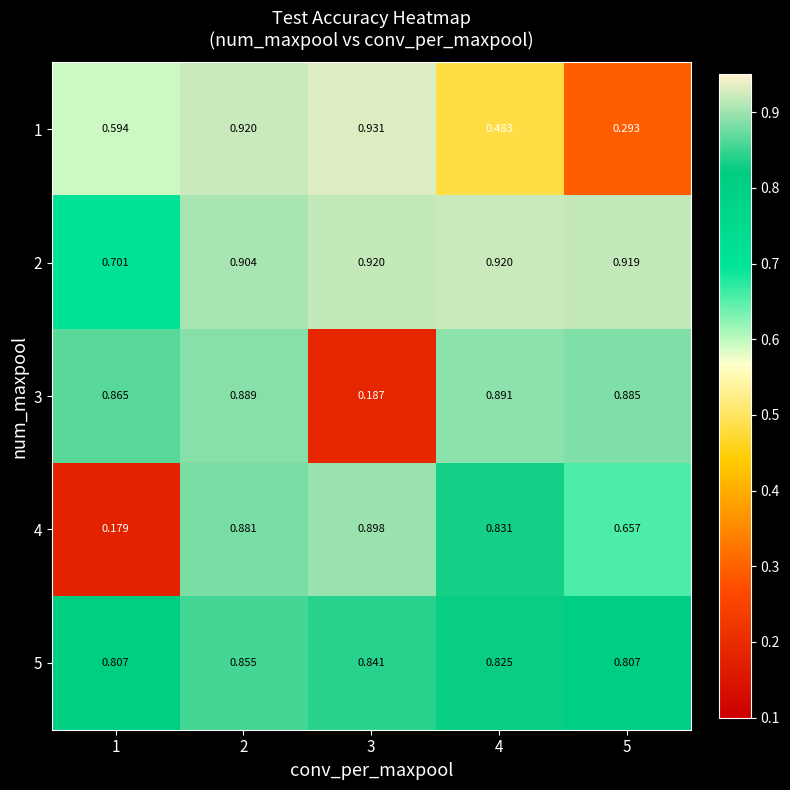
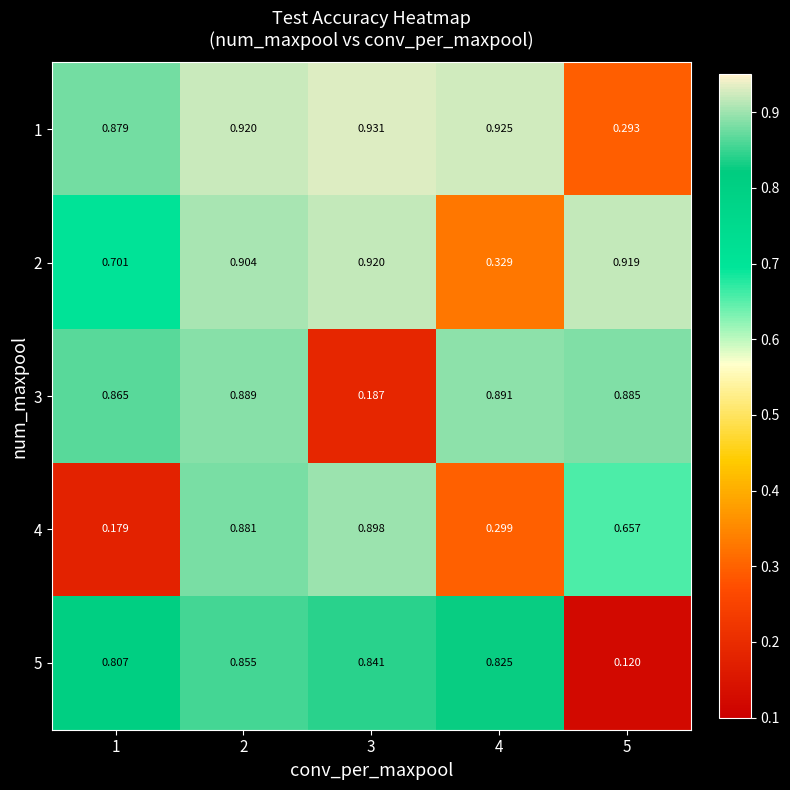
  {
    "1": {
-     "1": 0.594,
+     "1": 0.879,
      "2": 0.920,
      "3": 0.931,
-     "4": 0.483,
+     "4": 0.925,
      "5": 0.293
    },
    "2": {
      "1": 0.701,
      "2": 0.904,
      "3": 0.920,
-     "4": 0.920,
+     "4": 0.329,
      "5": 0.919
    },
    "3": {
      "1": 0.865,
      "2": 0.889,
      "3": 0.187,
      "4": 0.891,
      "5": 0.885
    },
    "4": {
      "1": 0.179,
      "2": 0.881,
      "3": 0.898,
-     "4": 0.831,
+     "4": 0.299,
      "5": 0.657
    },
    "5": {
      "1": 0.807,
      "2": 0.855,
      "3": 0.841,
      "4": 0.825,
-     "5": 0.807
+     "5": 0.120
    }
  }
